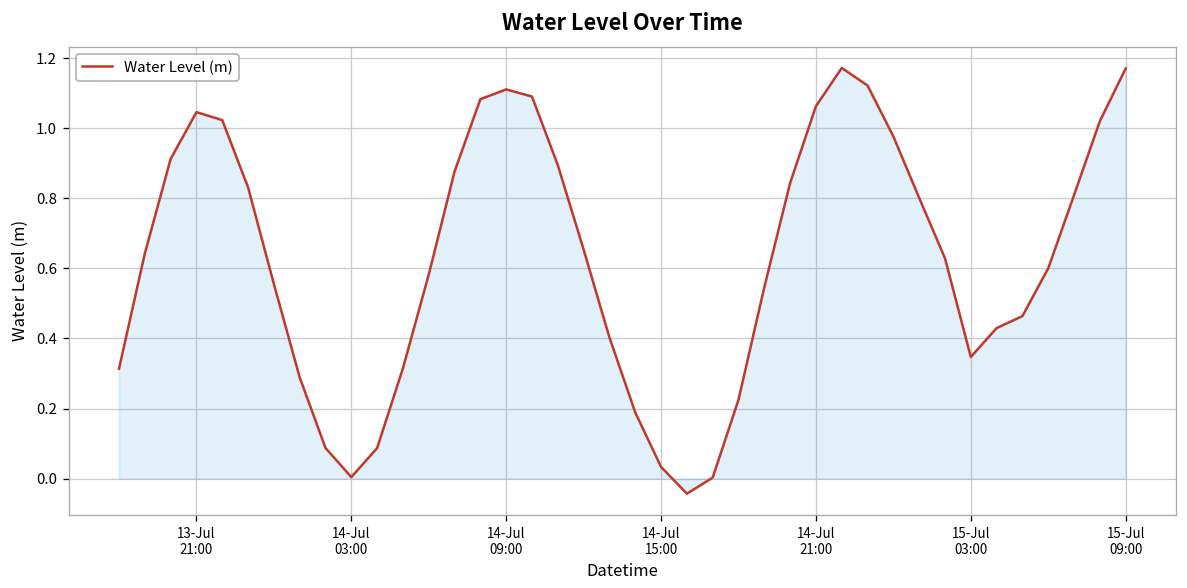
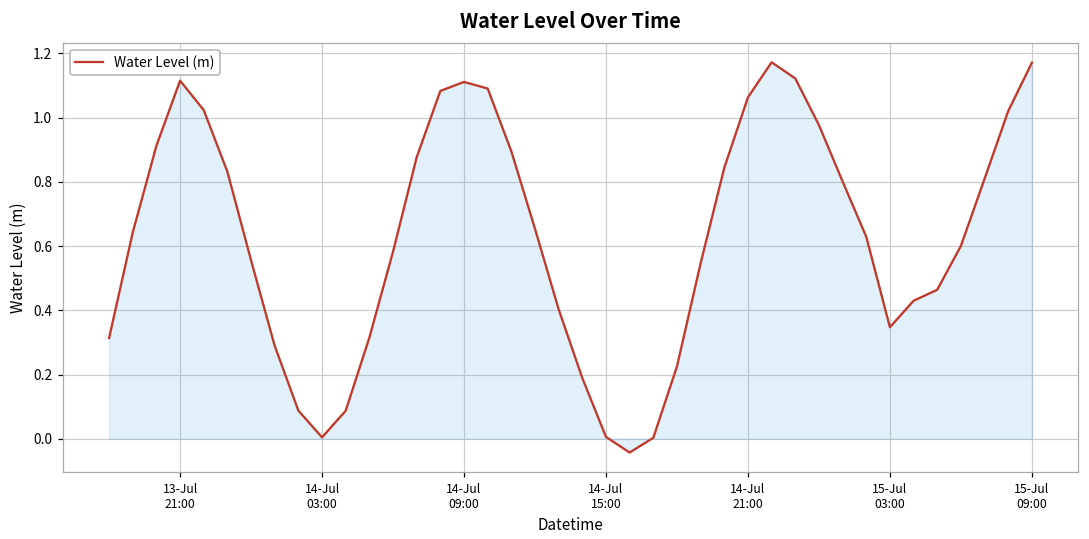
  {
    "Water Level (m)": {
-     "13-Jul 21:00": 1.05,
-     "14-Jul 15:00": 0.03
+     "13-Jul 21:00": 1.11,
+     "14-Jul 15:00": 0.01
    }
  }
